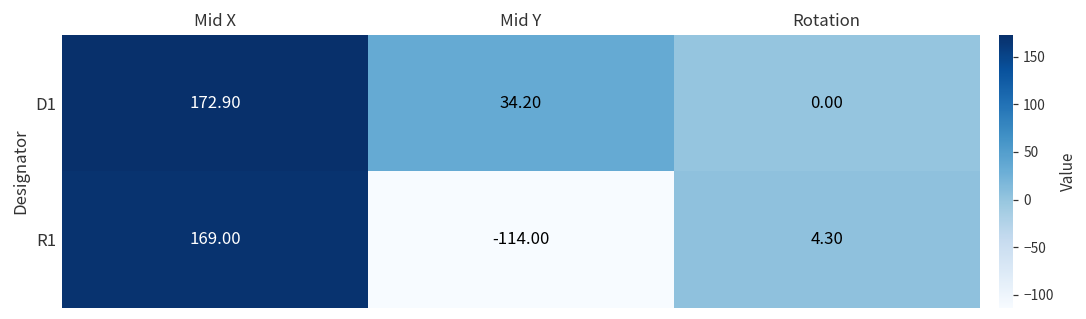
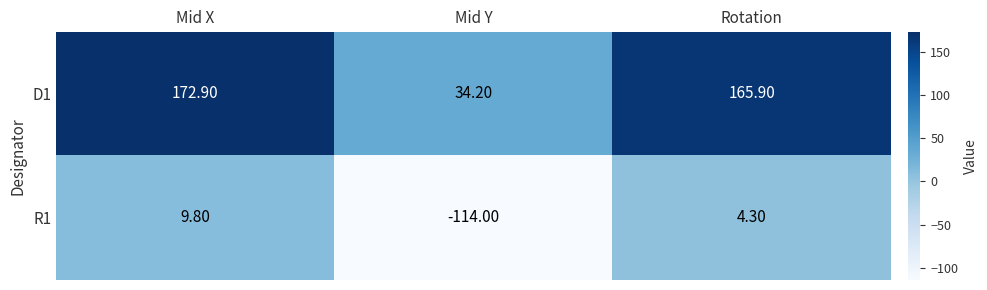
  {
    "D1": {
      "Mid X": 172.90,
      "Mid Y": 34.20,
-     "Rotation": 0.00
+     "Rotation": 165.90
    },
    "R1": {
-     "Mid X": 169.00,
+     "Mid X": 9.80,
      "Mid Y": -114.00,
      "Rotation": 4.30
    }
  }
